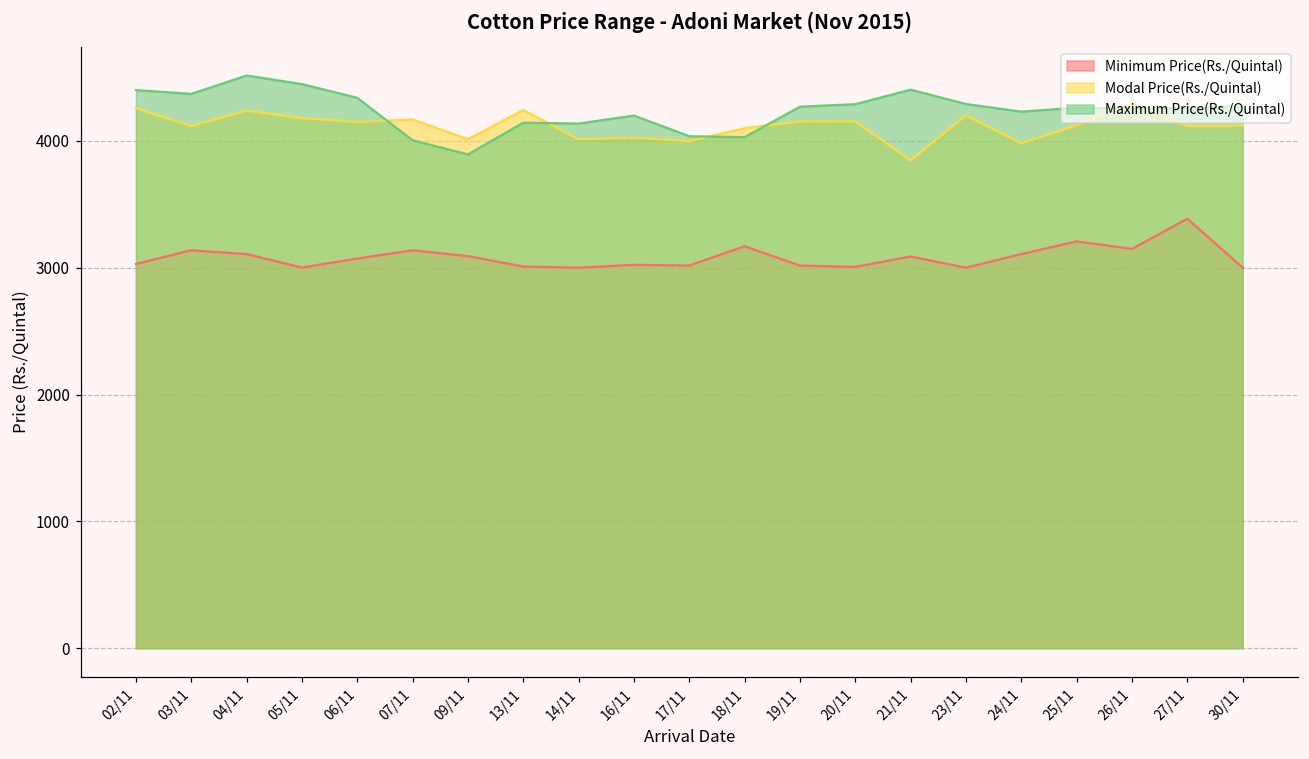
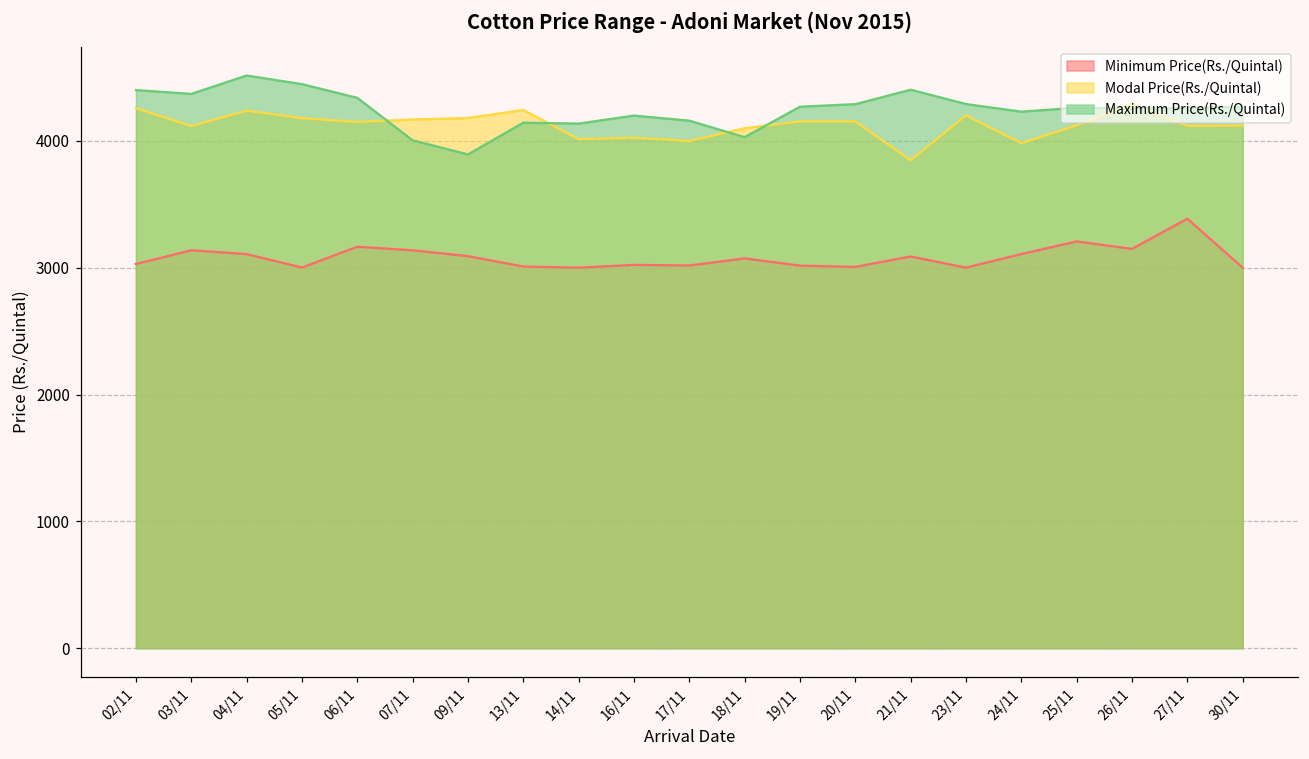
  {
    "Minimum Price(Rs./Quintal)": {
      "02/11": 3030,
      "03/11": 3140,
      "04/11": 3110,
      "05/11": 3000,
-     "06/11": 3070,
+     "06/11": 3170,
      "07/11": 3140,
      "09/11": 3090,
      "13/11": 3010,
      "14/11": 3000,
      "16/11": 3020,
      "17/11": 3020,
-     "18/11": 3170,
+     "18/11": 3070,
      "19/11": 3020,
      "20/11": 3010,
      "21/11": 3090,
      "23/11": 3000,
      "24/11": 3110,
      "25/11": 3210,
      "26/11": 3150,
      "27/11": 3390,
      "30/11": 3000
    },
    "Modal Price(Rs./Quintal)": {
      "02/11": 4260,
      "03/11": 4120,
      "04/11": 4240,
      "05/11": 4180,
      "06/11": 4150,
      "07/11": 4170,
-     "09/11": 4010,
+     "09/11": 4180,
      "13/11": 4240,
      "14/11": 4010,
      "16/11": 4030,
      "17/11": 4000,
      "18/11": 4100,
      "19/11": 4150,
      "20/11": 4150,
      "21/11": 3850,
      "23/11": 4200,
      "24/11": 3980,
      "25/11": 4120,
      "27/11": 4120,
      "30/11": 4120
    },
    "Maximum Price(Rs./Quintal)": {
      "02/11": 4400,
      "03/11": 4370,
      "04/11": 4520,
      "05/11": 4450,
      "06/11": 4340,
      "07/11": 4000,
      "09/11": 3890,
      "13/11": 4140,
      "14/11": 4140,
      "16/11": 4200,
-     "17/11": 4040,
+     "17/11": 4160,
      "18/11": 4030,
      "19/11": 4270,
      "20/11": 4290,
      "21/11": 4400,
      "23/11": 4290,
      "24/11": 4230
    }
  }
